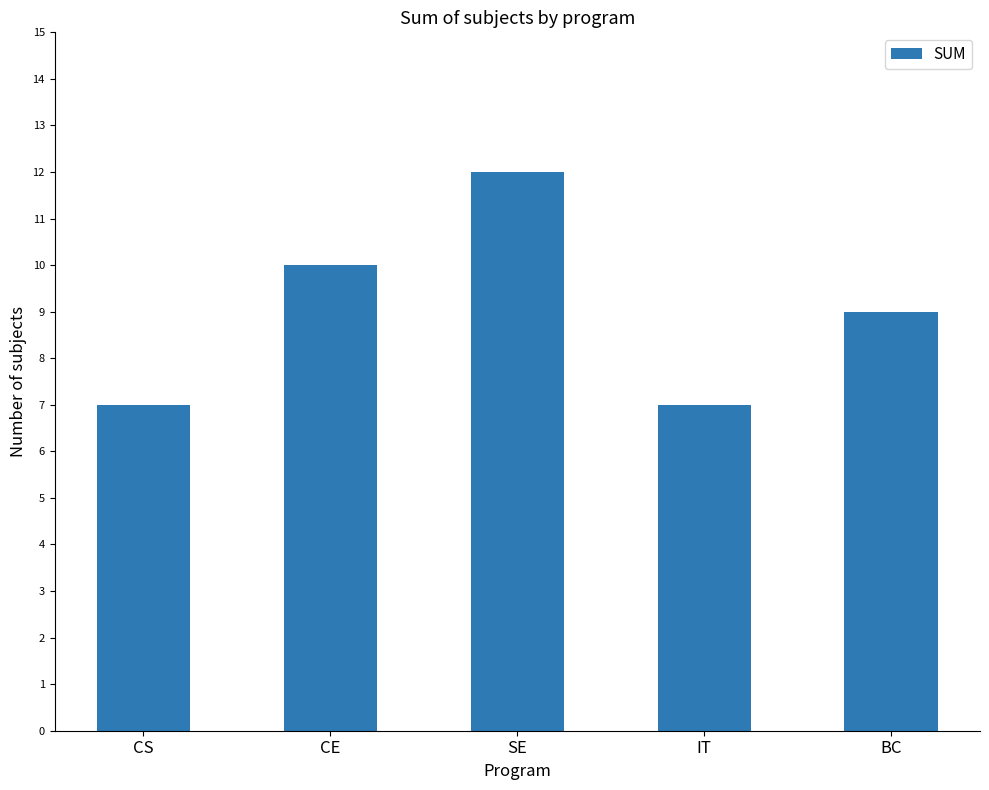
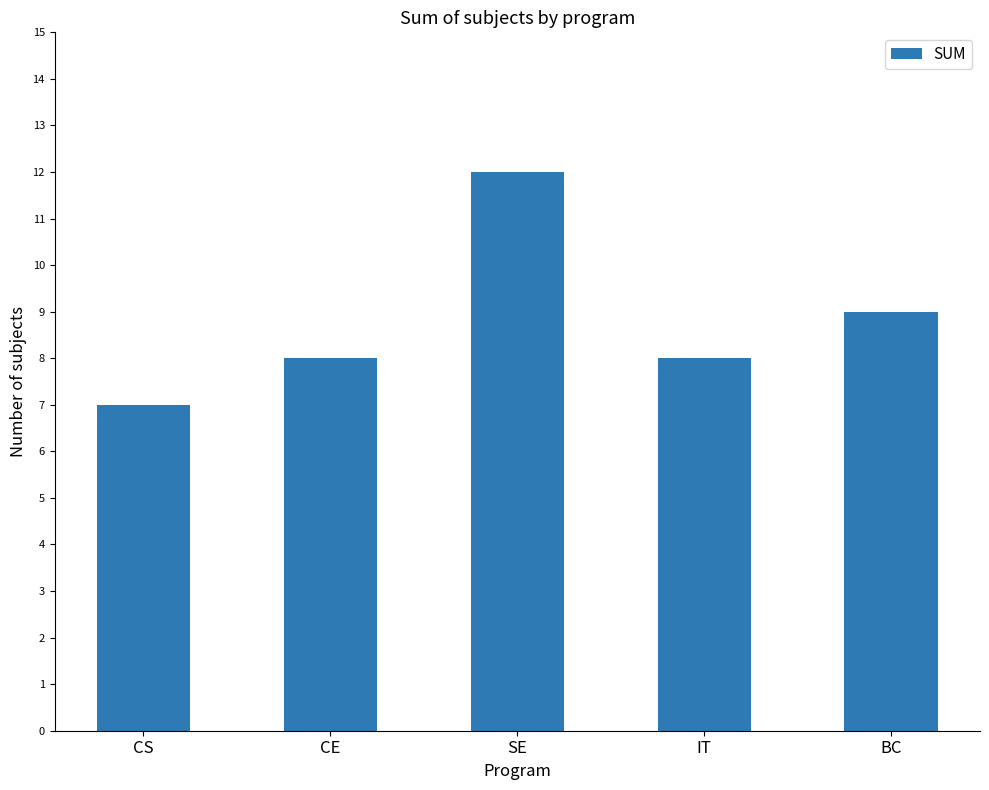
  {
    "CS": 7,
-   "CE": 10,
+   "CE": 8,
    "SE": 12,
-   "IT": 7,
+   "IT": 8,
    "BC": 9
  }
